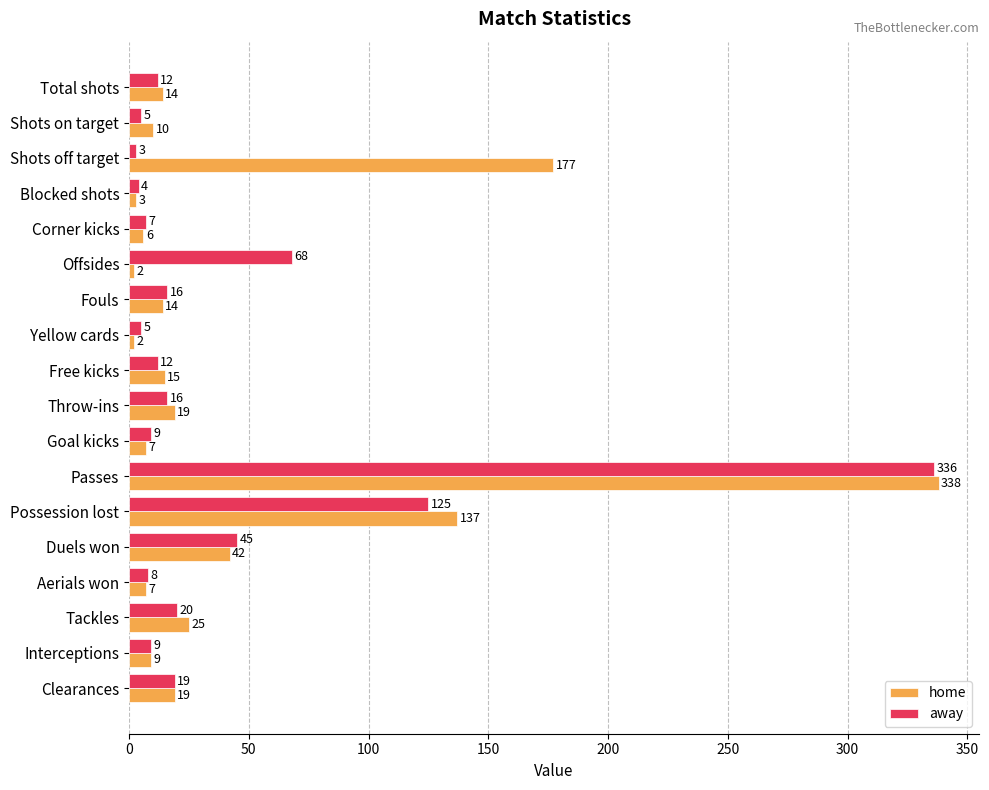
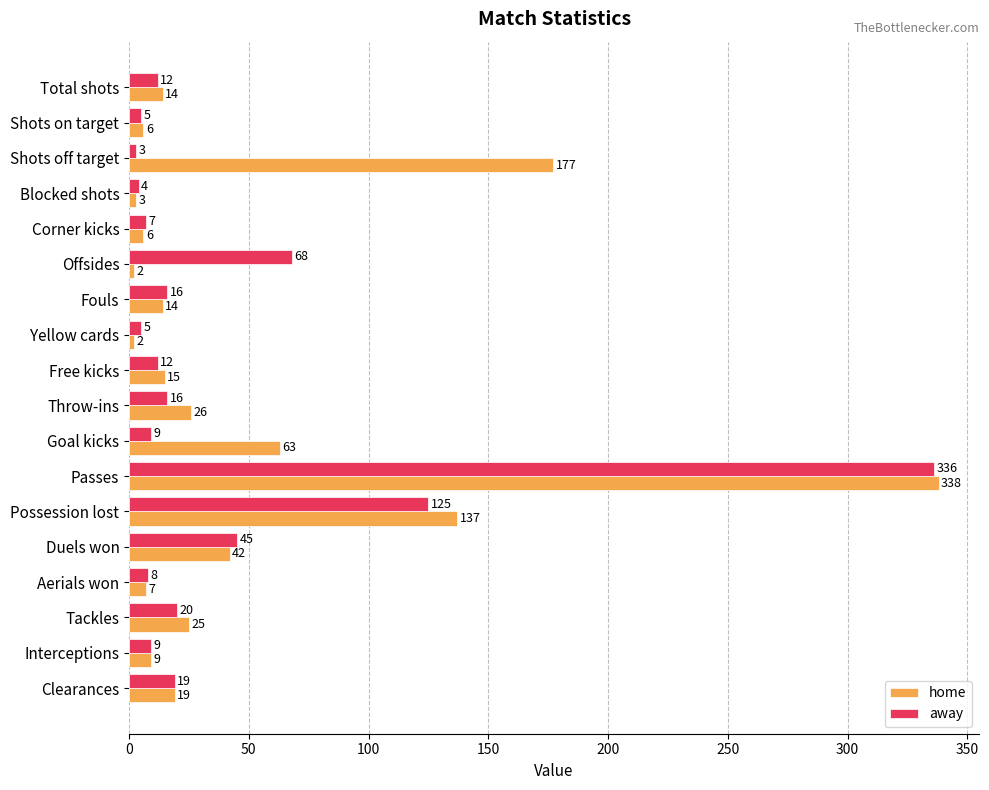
  {
    "home": {
      "Total shots": 14,
-     "Shots on target": 10,
+     "Shots on target": 6,
      "Shots off target": 177,
      "Blocked shots": 3,
      "Corner kicks": 6,
      "Offsides": 2,
      "Fouls": 14,
      "Yellow cards": 2,
      "Free kicks": 15,
-     "Throw-ins": 19,
-     "Goal kicks": 7,
+     "Throw-ins": 26,
+     "Goal kicks": 63,
      "Passes": 338,
      "Possession lost": 137,
      "Duels won": 42,
      "Aerials won": 7,
      "Tackles": 25,
      "Interceptions": 9,
      "Clearances": 19
    },
    "away": {
      "Total shots": 12,
      "Shots on target": 5,
      "Shots off target": 3,
      "Blocked shots": 4,
      "Corner kicks": 7,
      "Offsides": 68,
      "Fouls": 16,
      "Yellow cards": 5,
      "Free kicks": 12,
      "Throw-ins": 16,
      "Goal kicks": 9,
      "Passes": 336,
      "Possession lost": 125,
      "Duels won": 45,
      "Aerials won": 8,
      "Tackles": 20,
      "Interceptions": 9,
      "Clearances": 19
    }
  }
